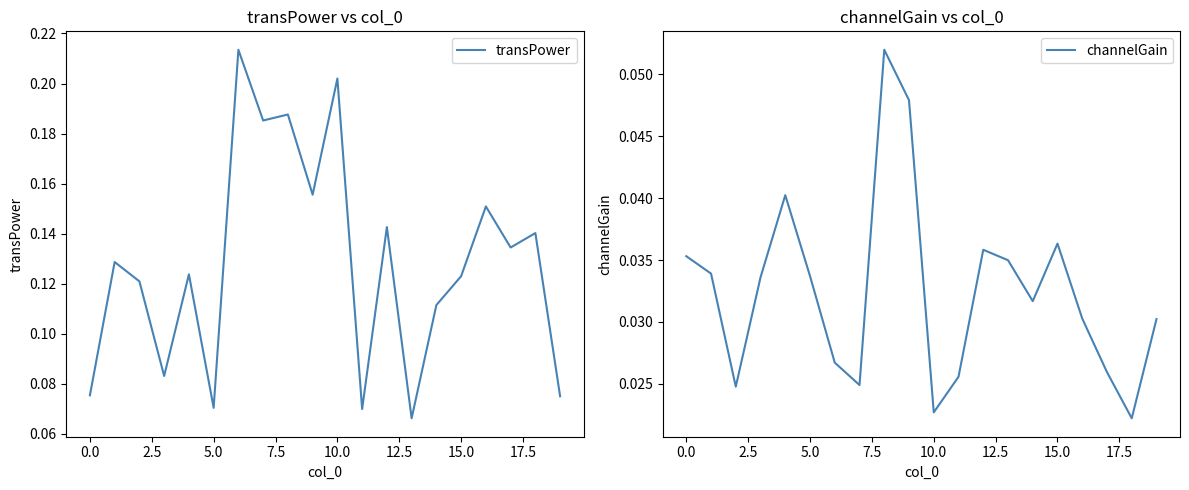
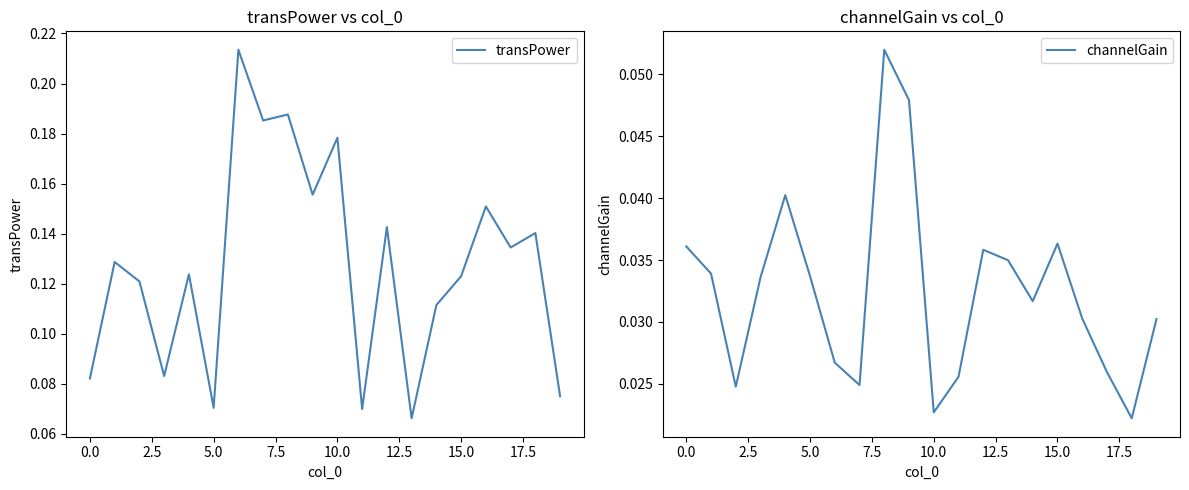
  {
    "transPower vs col_0": {
-     "0.0": 0.075,
+     "0.0": 0.082,
      "5.0": 0.070,
-     "10.0": 0.202,
+     "10.0": 0.178,
      "15.0": 0.123
    },
    "channelGain vs col_0": {
-     "0.0": 0.0353,
+     "0.0": 0.0361,
      "5.0": 0.0337,
      "10.0": 0.0227,
      "15.0": 0.0363
    }
  }
